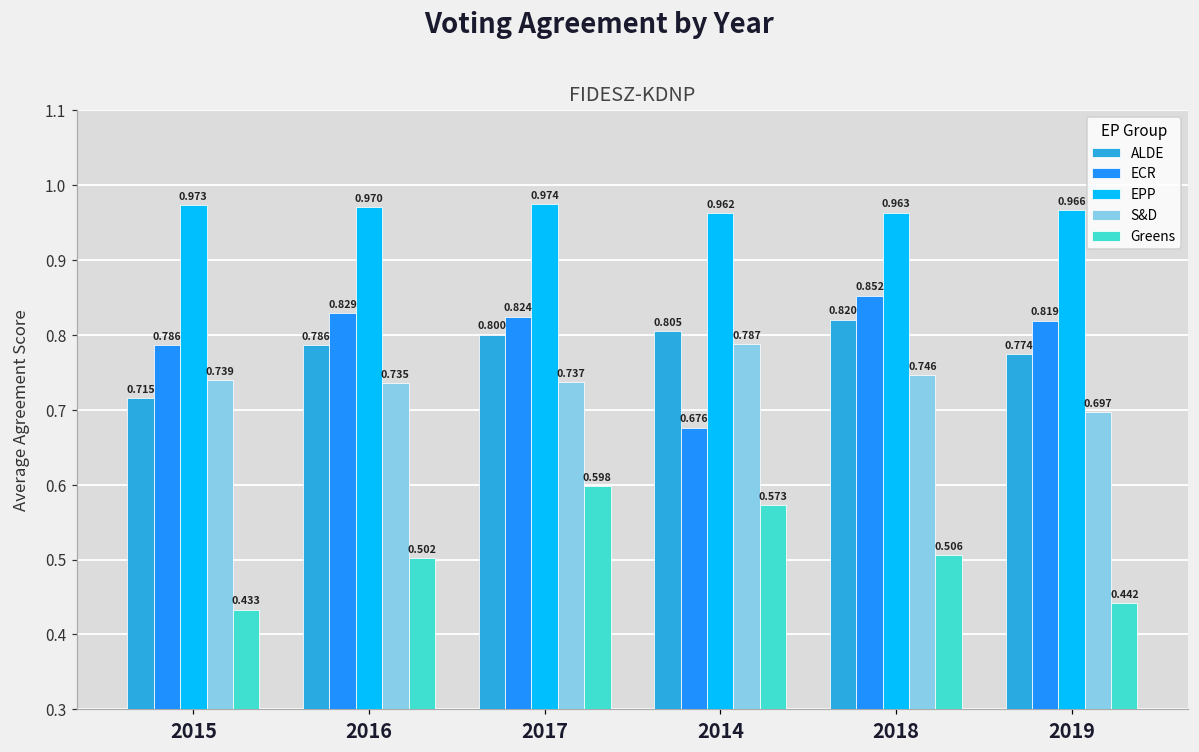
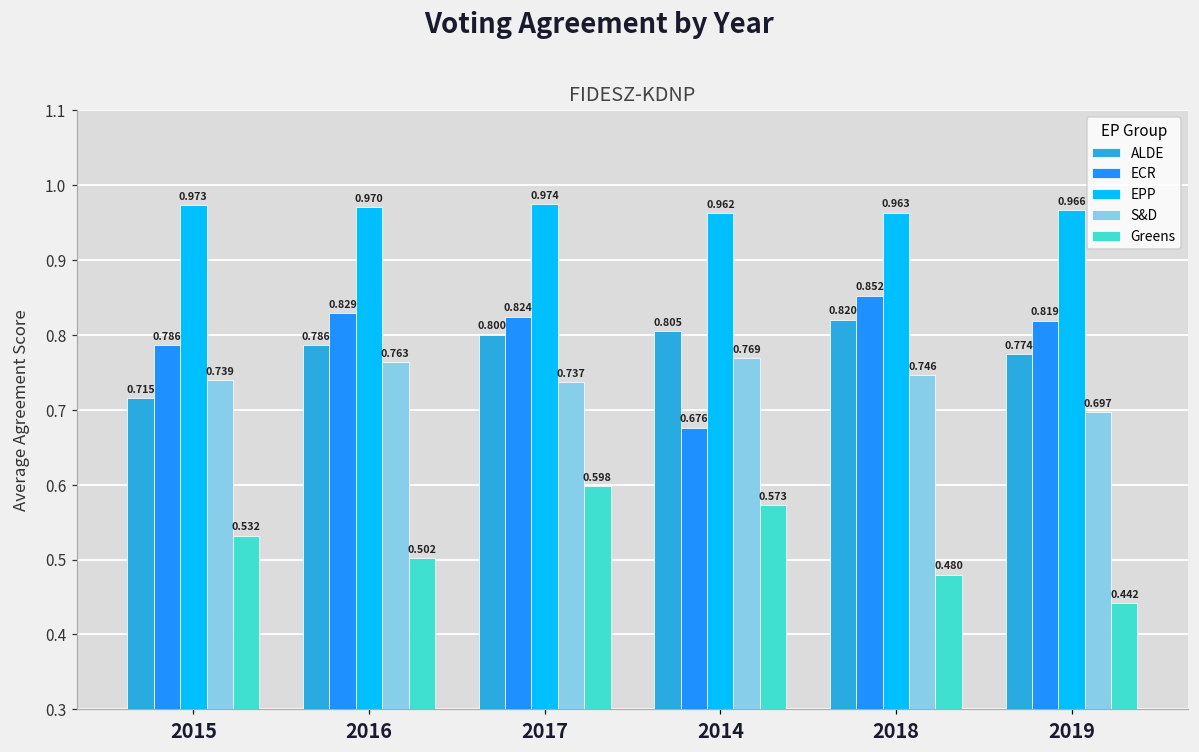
  {
    "S&D": {
      "2015": 0.739,
-     "2016": 0.735,
+     "2016": 0.763,
      "2017": 0.737,
-     "2014": 0.787,
+     "2014": 0.769,
      "2018": 0.746,
      "2019": 0.697
    },
    "Greens": {
-     "2015": 0.433,
+     "2015": 0.532,
      "2016": 0.502,
      "2017": 0.598,
      "2014": 0.573,
-     "2018": 0.506,
+     "2018": 0.480,
      "2019": 0.442
    }
  }
